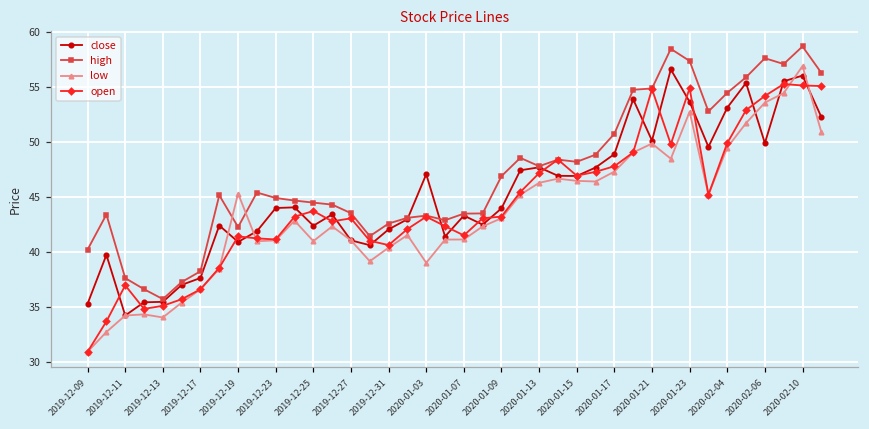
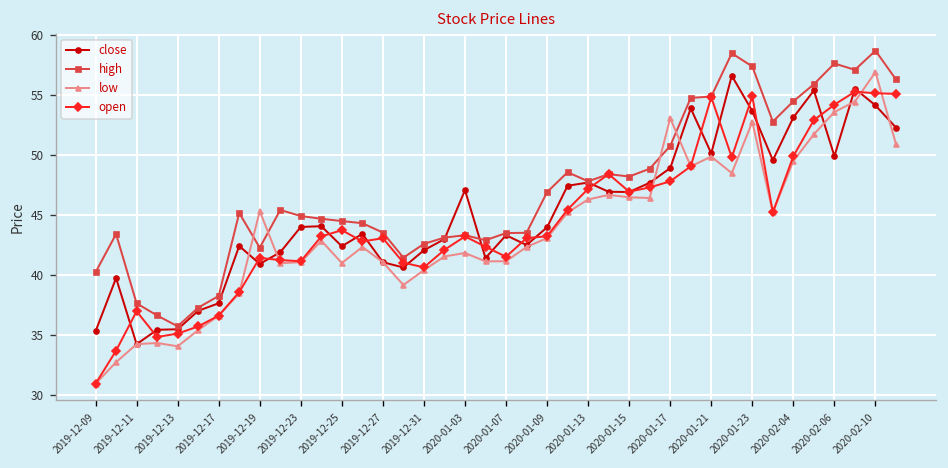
  {
    "close": {
      "2019-12-09": 35.3,
      "2019-12-17": 37.7,
      "2019-12-19": 40.9,
      "2019-12-23": 44.0,
      "2019-12-25": 42.4,
      "2019-12-31": 42.1,
      "2020-01-03": 47.1,
      "2020-01-09": 44.0,
      "2020-01-17": 48.9,
      "2020-01-21": 50.2,
      "2020-01-23": 53.7,
      "2020-02-04": 53.1,
      "2020-02-06": 49.9,
-     "2020-02-10": 56.1
+     "2020-02-10": 54.2
    },
    "low": {
      "2019-12-13": 34.1,
      "2019-12-19": 45.3,
      "2019-12-25": 41.0,
-     "2020-01-03": 39.0,
+     "2020-01-03": 41.9,
      "2020-01-07": 41.2,
      "2020-01-13": 46.3,
      "2020-01-15": 46.5,
-     "2020-01-17": 47.3,
+     "2020-01-17": 53.1,
      "2020-01-21": 49.9,
      "2020-01-23": 52.8,
      "2020-02-04": 49.5,
      "2020-02-06": 53.6,
      "2020-02-10": 56.9
    }
  }
